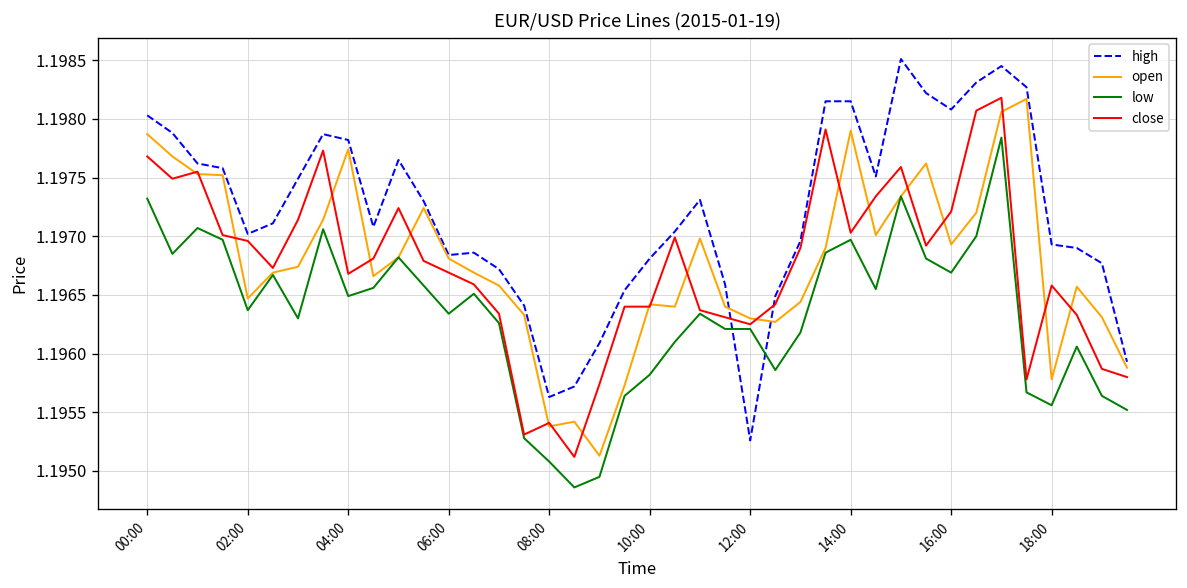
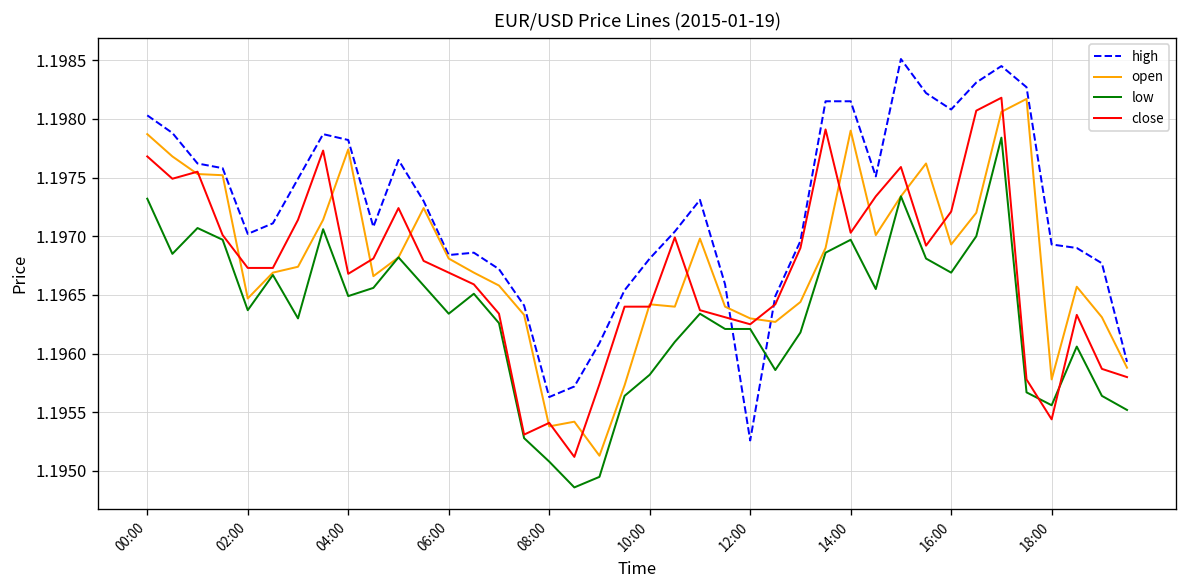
  {
    "high": {
      "00:00": 1.1980,
      "02:00": 1.1970,
      "04:00": 1.1978,
      "06:00": 1.1968,
      "08:00": 1.1956,
      "10:00": 1.1968,
      "12:00": 1.1953,
      "14:00": 1.1982,
      "16:00": 1.1981,
      "18:00": 1.1969
    },
    "open": {
      "00:00": 1.1979,
      "02:00": 1.1965,
      "04:00": 1.1977,
      "06:00": 1.1968,
      "08:00": 1.1954,
      "12:00": 1.1963,
      "14:00": 1.1979,
      "16:00": 1.1969,
      "18:00": 1.1958
    },
    "low": {
      "00:00": 1.1973,
      "02:00": 1.1964,
      "04:00": 1.1965,
      "06:00": 1.1963,
      "08:00": 1.1951,
      "10:00": 1.1958,
      "12:00": 1.1962,
      "14:00": 1.1970,
      "16:00": 1.1967,
      "18:00": 1.1956
    },
    "close": {
      "00:00": 1.1977,
-     "02:00": 1.1970,
+     "02:00": 1.1967,
      "04:00": 1.1967,
      "06:00": 1.1967,
      "08:00": 1.1954,
      "12:00": 1.1963,
      "14:00": 1.1970,
      "16:00": 1.1972,
-     "18:00": 1.1966
+     "18:00": 1.1954
    }
  }
